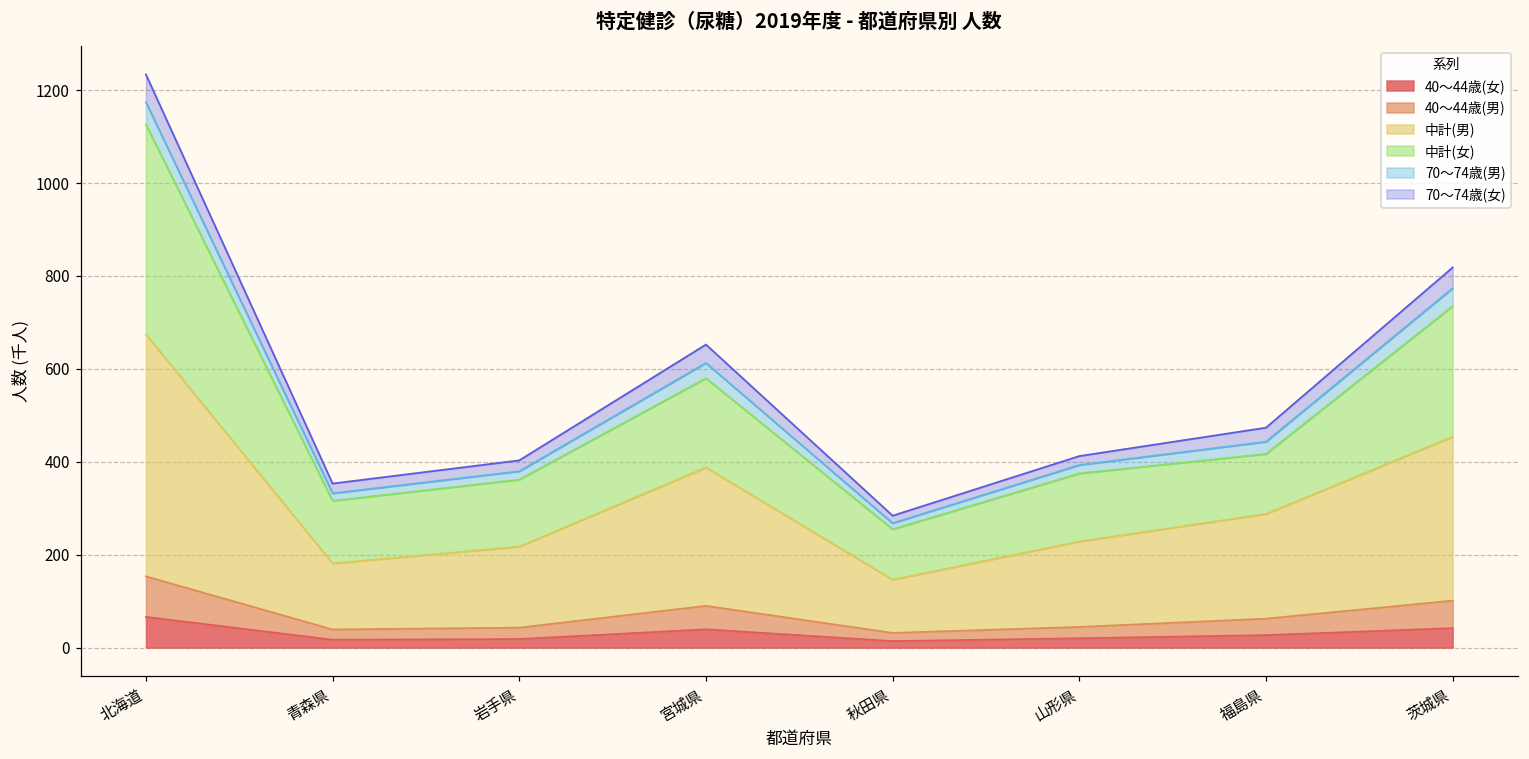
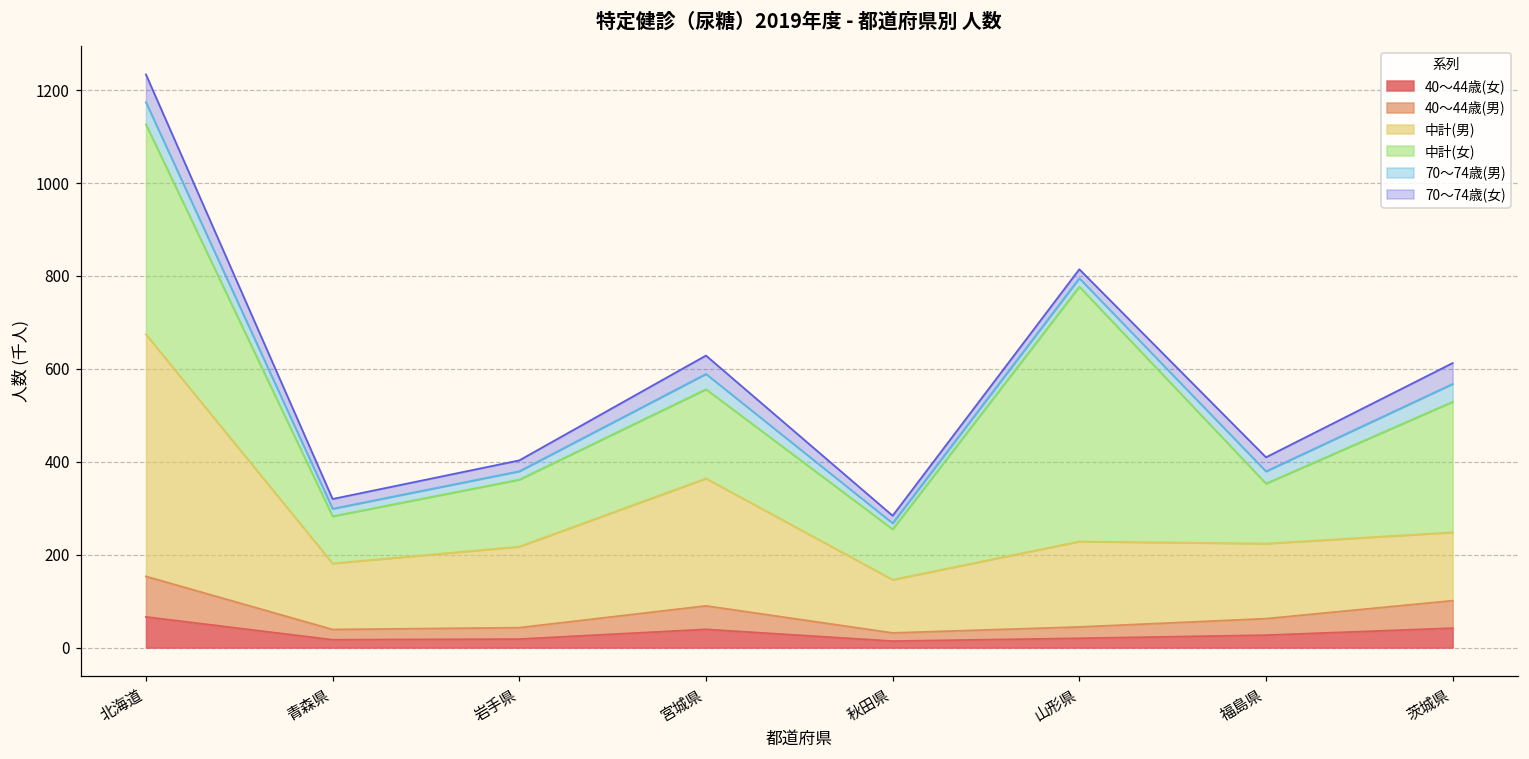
  {
    "中計(男)": {
      "北海道": 520,
      "青森県": 140,
      "岩手県": 170,
-     "宮城県": 300,
+     "宮城県": 270,
      "秋田県": 110,
      "山形県": 180,
-     "福島県": 230,
-     "茨城県": 350
+     "福島県": 160,
+     "茨城県": 150
    },
    "中計(女)": {
      "北海道": 450,
-     "青森県": 130,
+     "青森県": 100,
      "岩手県": 140,
      "宮城県": 190,
      "秋田県": 110,
-     "山形県": 150,
+     "山形県": 550,
      "福島県": 130,
      "茨城県": 280
    }
  }
